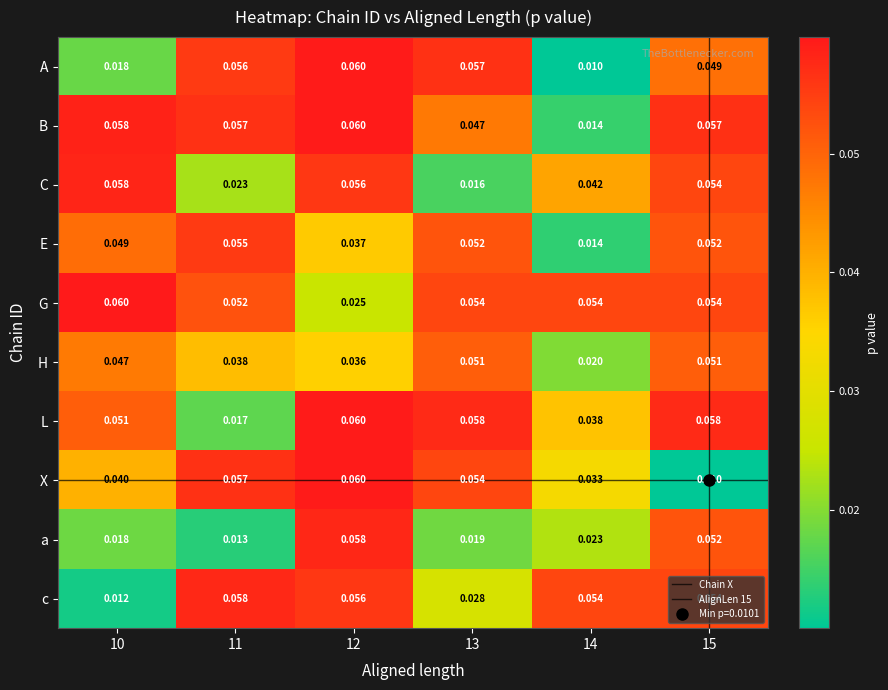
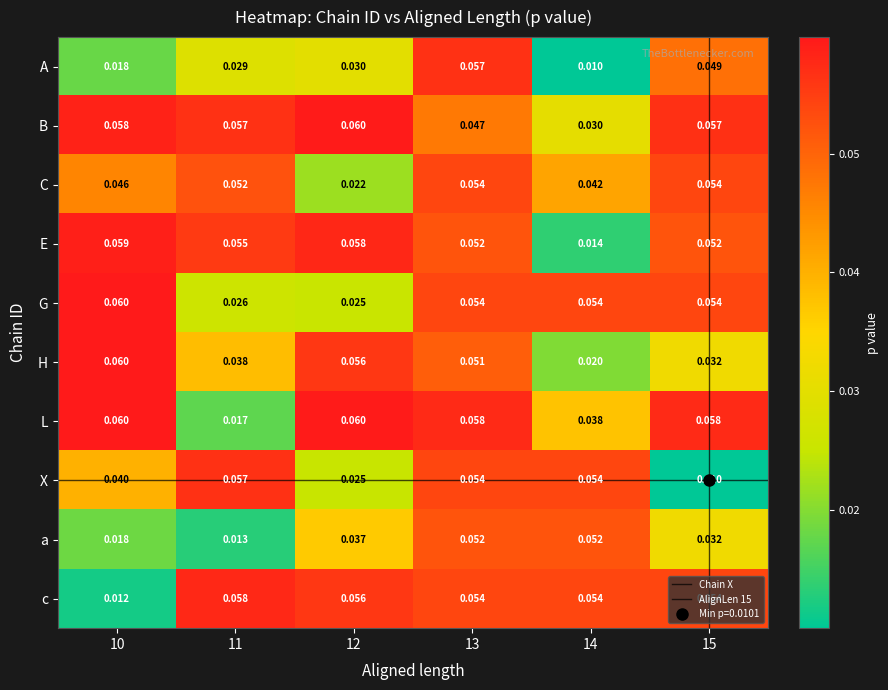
  {
    "A": {
      "10": 0.018,
-     "11": 0.056,
-     "12": 0.060,
+     "11": 0.029,
+     "12": 0.030,
      "13": 0.057,
      "14": 0.010
    },
    "B": {
      "10": 0.058,
      "11": 0.057,
      "12": 0.060,
      "13": 0.047,
-     "14": 0.014,
+     "14": 0.030,
      "15": 0.057
    },
    "C": {
-     "10": 0.058,
-     "11": 0.023,
-     "12": 0.056,
-     "13": 0.016,
+     "10": 0.046,
+     "11": 0.052,
+     "12": 0.022,
+     "13": 0.054,
      "14": 0.042,
      "15": 0.054
    },
    "E": {
-     "10": 0.049,
+     "10": 0.059,
      "11": 0.055,
-     "12": 0.037,
+     "12": 0.058,
      "13": 0.052,
      "14": 0.014,
      "15": 0.052
    },
    "G": {
      "10": 0.060,
-     "11": 0.052,
+     "11": 0.026,
      "12": 0.025,
      "13": 0.054,
      "14": 0.054,
      "15": 0.054
    },
    "H": {
-     "10": 0.047,
+     "10": 0.060,
      "11": 0.038,
-     "12": 0.036,
+     "12": 0.056,
      "13": 0.051,
      "14": 0.020,
-     "15": 0.051
+     "15": 0.032
    },
    "L": {
-     "10": 0.051,
+     "10": 0.060,
      "11": 0.017,
      "12": 0.060,
      "13": 0.058,
      "14": 0.038,
      "15": 0.058
    },
    "X": {
      "10": 0.040,
      "11": 0.057,
-     "12": 0.060,
+     "12": 0.025,
      "13": 0.054,
-     "14": 0.033
+     "14": 0.054
    },
    "a": {
      "10": 0.018,
      "11": 0.013,
-     "12": 0.058,
-     "13": 0.019,
-     "14": 0.023,
-     "15": 0.052
+     "12": 0.037,
+     "13": 0.052,
+     "14": 0.052,
+     "15": 0.032
    },
    "c": {
      "10": 0.012,
      "11": 0.058,
      "12": 0.056,
-     "13": 0.028,
+     "13": 0.054,
      "14": 0.054
    }
  }
